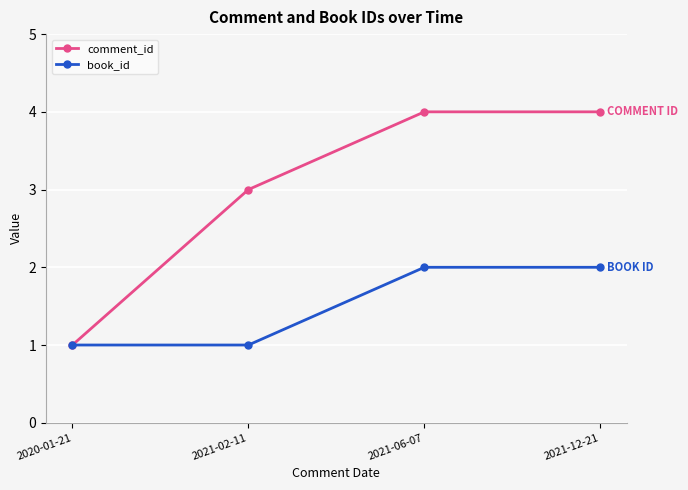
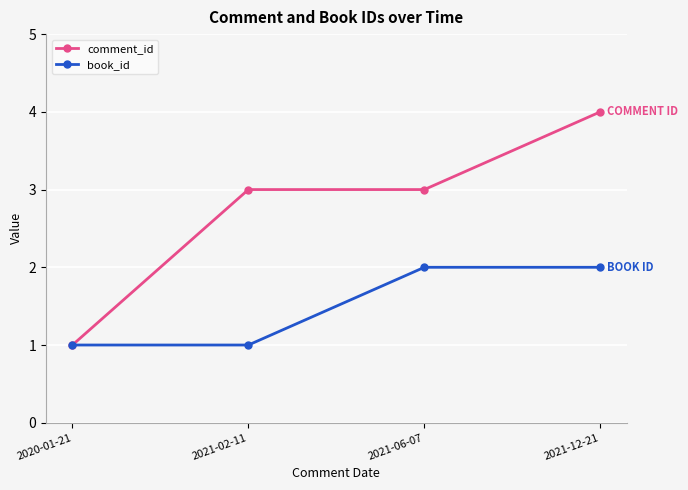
  {
    "comment_id": {
      "2021-02-11": 3,
-     "2021-06-07": 4,
+     "2021-06-07": 3,
      "2021-12-21": 4
    },
    "book_id": {
      "2021-02-11": 1,
      "2021-06-07": 2,
      "2021-12-21": 2
    }
  }
